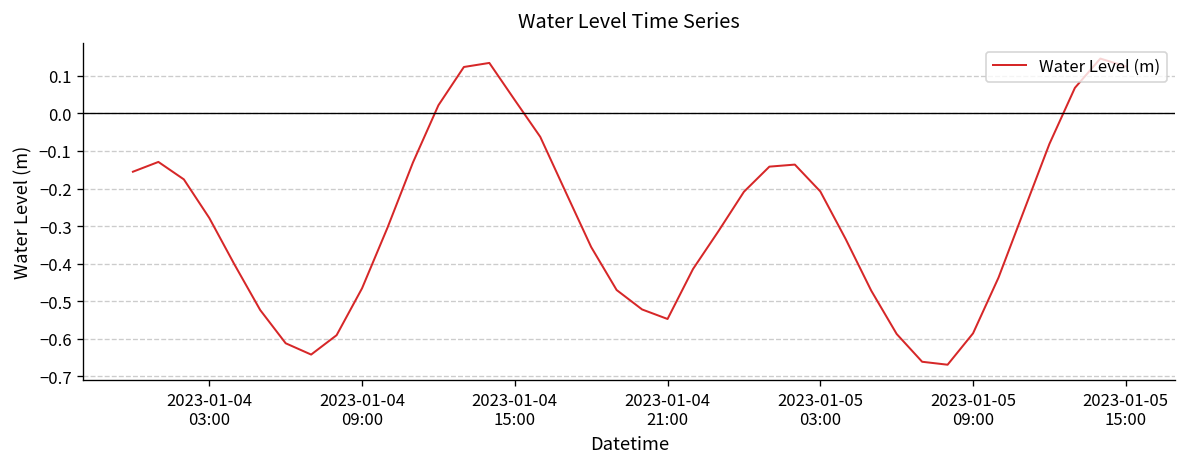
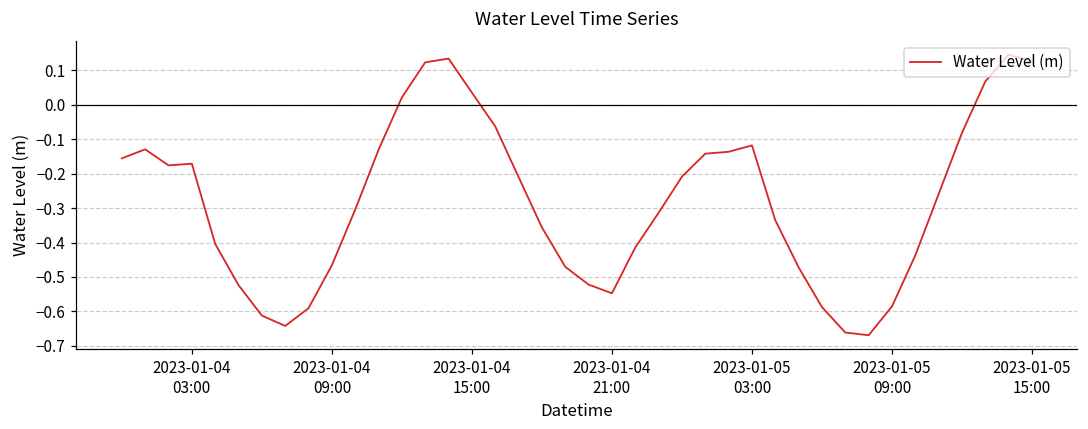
  {
-   "2023-01-04 03:00": -0.28,
+   "2023-01-04 03:00": -0.17,
    "2023-01-04 09:00": -0.47,
    "2023-01-04 15:00": 0.04,
    "2023-01-04 21:00": -0.55,
-   "2023-01-05 03:00": -0.21,
+   "2023-01-05 03:00": -0.12,
    "2023-01-05 09:00": -0.59
  }
